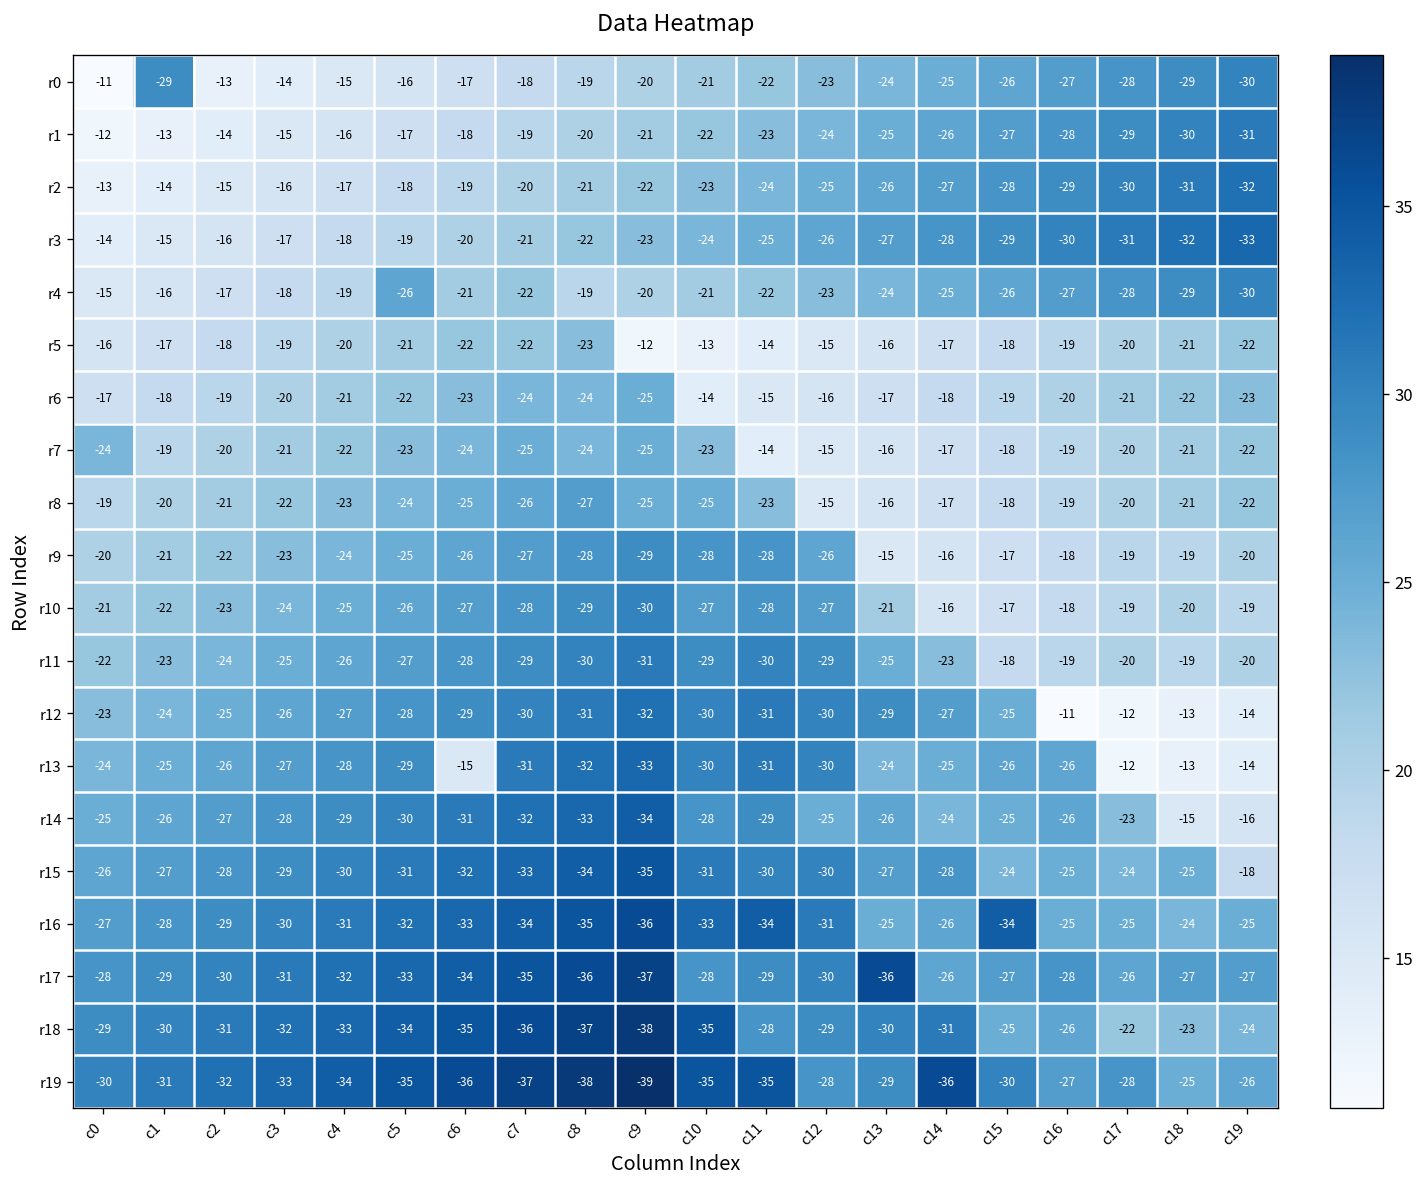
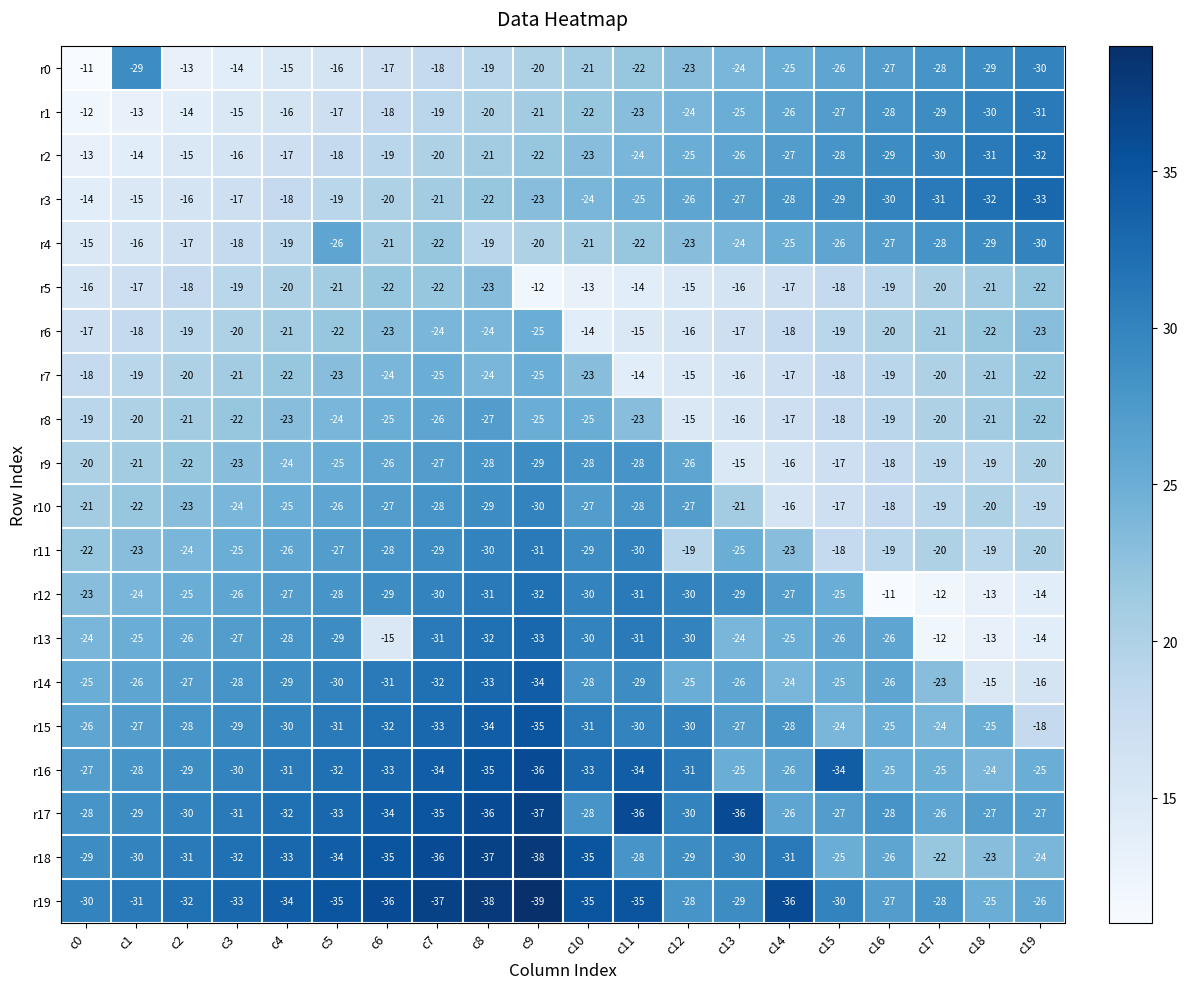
  {
    "r7": {
-     "c0": -24,
+     "c0": -18,
      "c1": -19,
      "c2": -20,
      "c3": -21,
      "c4": -22,
      "c5": -23,
      "c6": -24,
      "c7": -25,
      "c8": -24,
      "c9": -25,
      "c10": -23,
      "c11": -14,
      "c12": -15,
      "c13": -16,
      "c14": -17,
      "c15": -18,
      "c16": -19,
      "c17": -20,
      "c18": -21,
      "c19": -22
    },
    "r11": {
      "c0": -22,
      "c1": -23,
      "c2": -24,
      "c3": -25,
      "c4": -26,
      "c5": -27,
      "c6": -28,
      "c7": -29,
      "c8": -30,
      "c9": -31,
      "c10": -29,
      "c11": -30,
-     "c12": -29,
+     "c12": -19,
      "c13": -25,
      "c14": -23,
      "c15": -18,
      "c16": -19,
      "c17": -20,
      "c18": -19,
      "c19": -20
    },
    "r17": {
      "c0": -28,
      "c1": -29,
      "c2": -30,
      "c3": -31,
      "c4": -32,
      "c5": -33,
      "c6": -34,
      "c7": -35,
      "c8": -36,
      "c9": -37,
      "c10": -28,
-     "c11": -29,
+     "c11": -36,
      "c12": -30,
      "c13": -36,
      "c14": -26,
      "c15": -27,
      "c16": -28,
      "c17": -26,
      "c18": -27,
      "c19": -27
    }
  }
